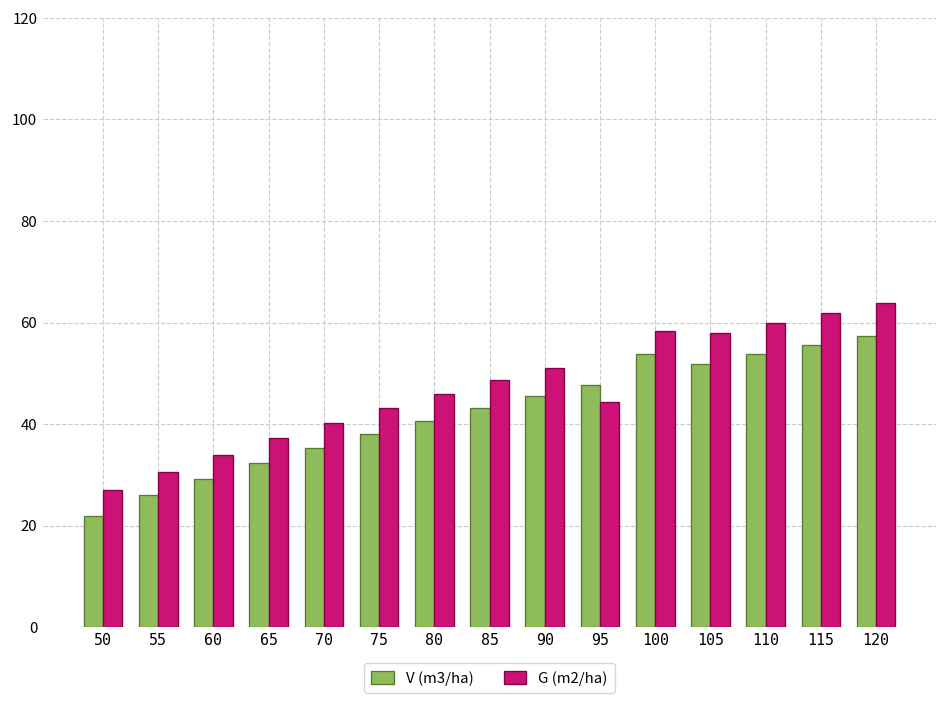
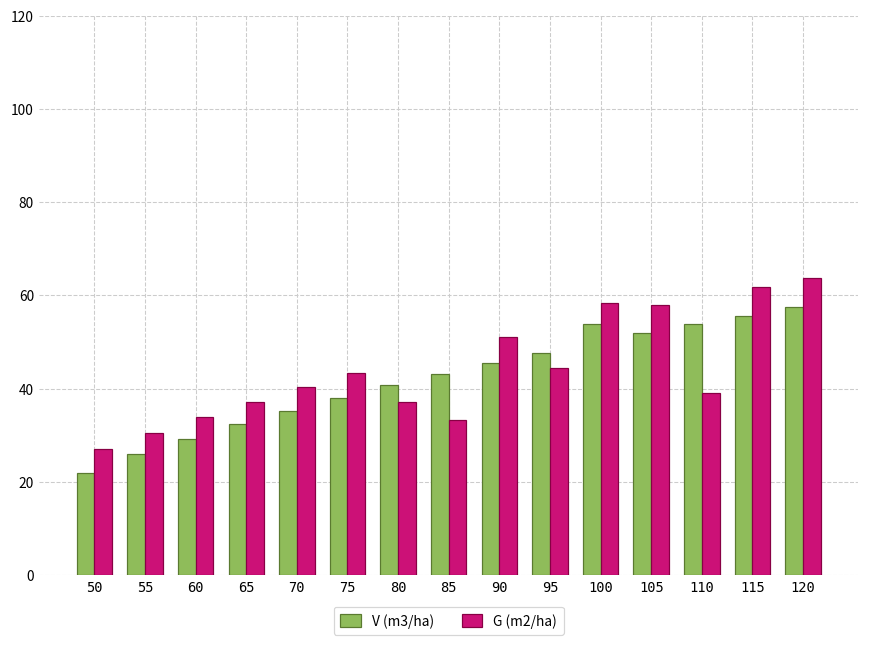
  {
    "V (m3/ha)": {
      "50": 22,
      "55": 26,
      "60": 29,
      "65": 32,
      "70": 35,
      "75": 38,
      "80": 41,
      "85": 43,
      "90": 45,
      "95": 48,
      "100": 54,
      "105": 52,
      "110": 54,
      "115": 56,
      "120": 57
    },
    "G (m2/ha)": {
      "50": 27,
      "55": 30,
      "60": 34,
      "65": 37,
      "70": 40,
      "75": 43,
-     "80": 46,
-     "85": 49,
+     "80": 37,
+     "85": 33,
      "90": 51,
      "95": 44,
      "100": 58,
      "105": 58,
-     "110": 60,
+     "110": 39,
      "115": 62,
      "120": 64
    }
  }
